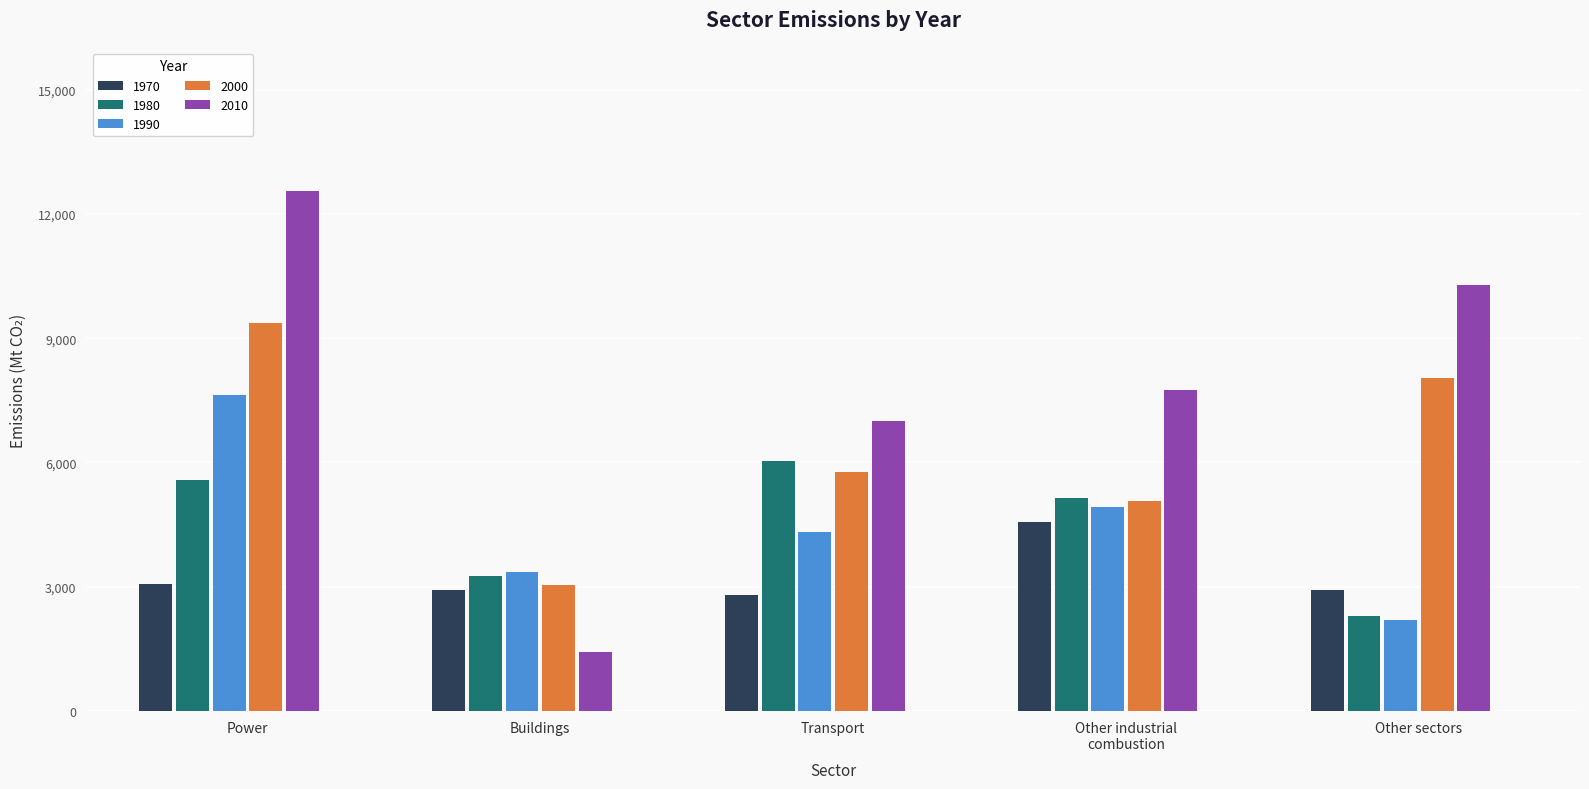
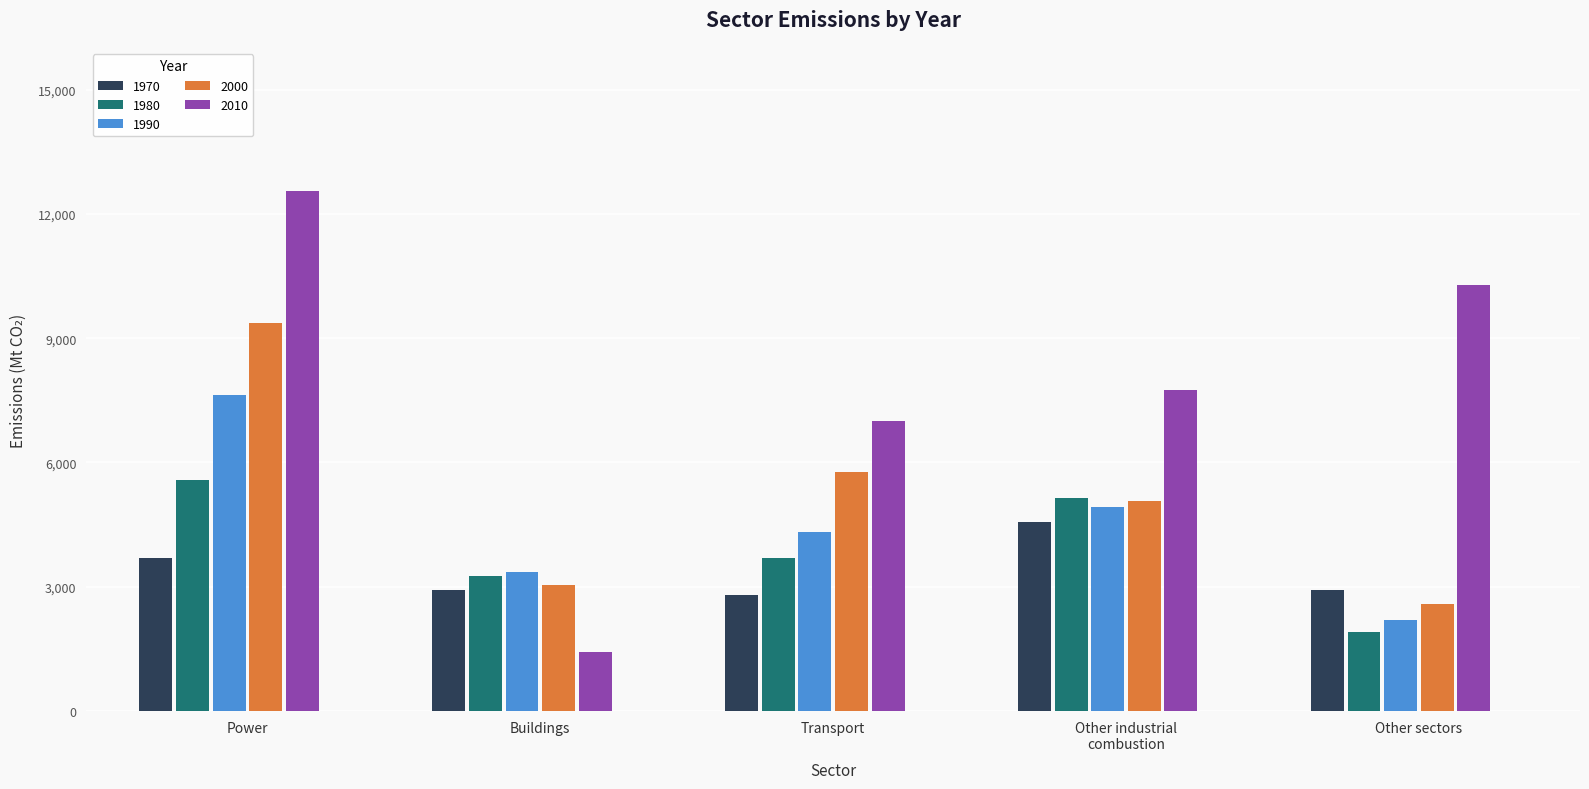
  {
    "1970": {
-     "Power": "3,100",
+     "Power": "3,700",
      "Buildings": "2,900",
      "Transport": "2,800",
      "Other industrial combustion": "4,600",
      "Other sectors": "2,900"
    },
    "1980": {
      "Power": "5,600",
      "Buildings": "3,300",
-     "Transport": "6,000",
+     "Transport": "3,700",
      "Other industrial combustion": "5,200",
-     "Other sectors": "2,300"
+     "Other sectors": "1,900"
    },
    "1990": {
      "Power": "7,600",
      "Buildings": "3,400",
      "Transport": "4,300",
      "Other industrial combustion": "4,900",
      "Other sectors": "2,200"
    },
    "2000": {
      "Power": "9,400",
      "Buildings": "3,100",
      "Transport": "5,800",
      "Other industrial combustion": "5,100",
-     "Other sectors": "8,000"
+     "Other sectors": "2,600"
    },
    "2010": {
      "Power": "12,500",
      "Buildings": "1,400",
      "Transport": "7,000",
      "Other industrial combustion": "7,700",
      "Other sectors": "10,300"
    }
  }
